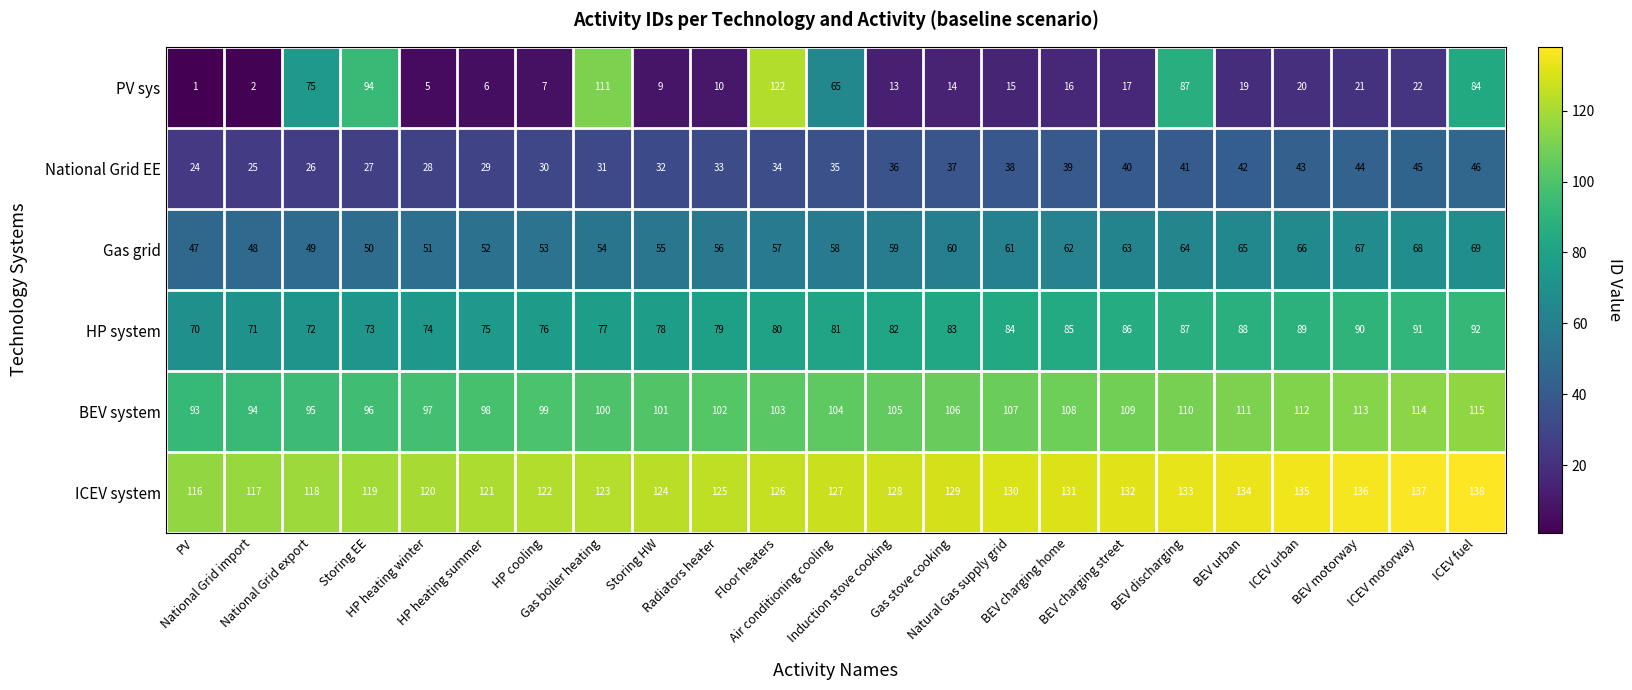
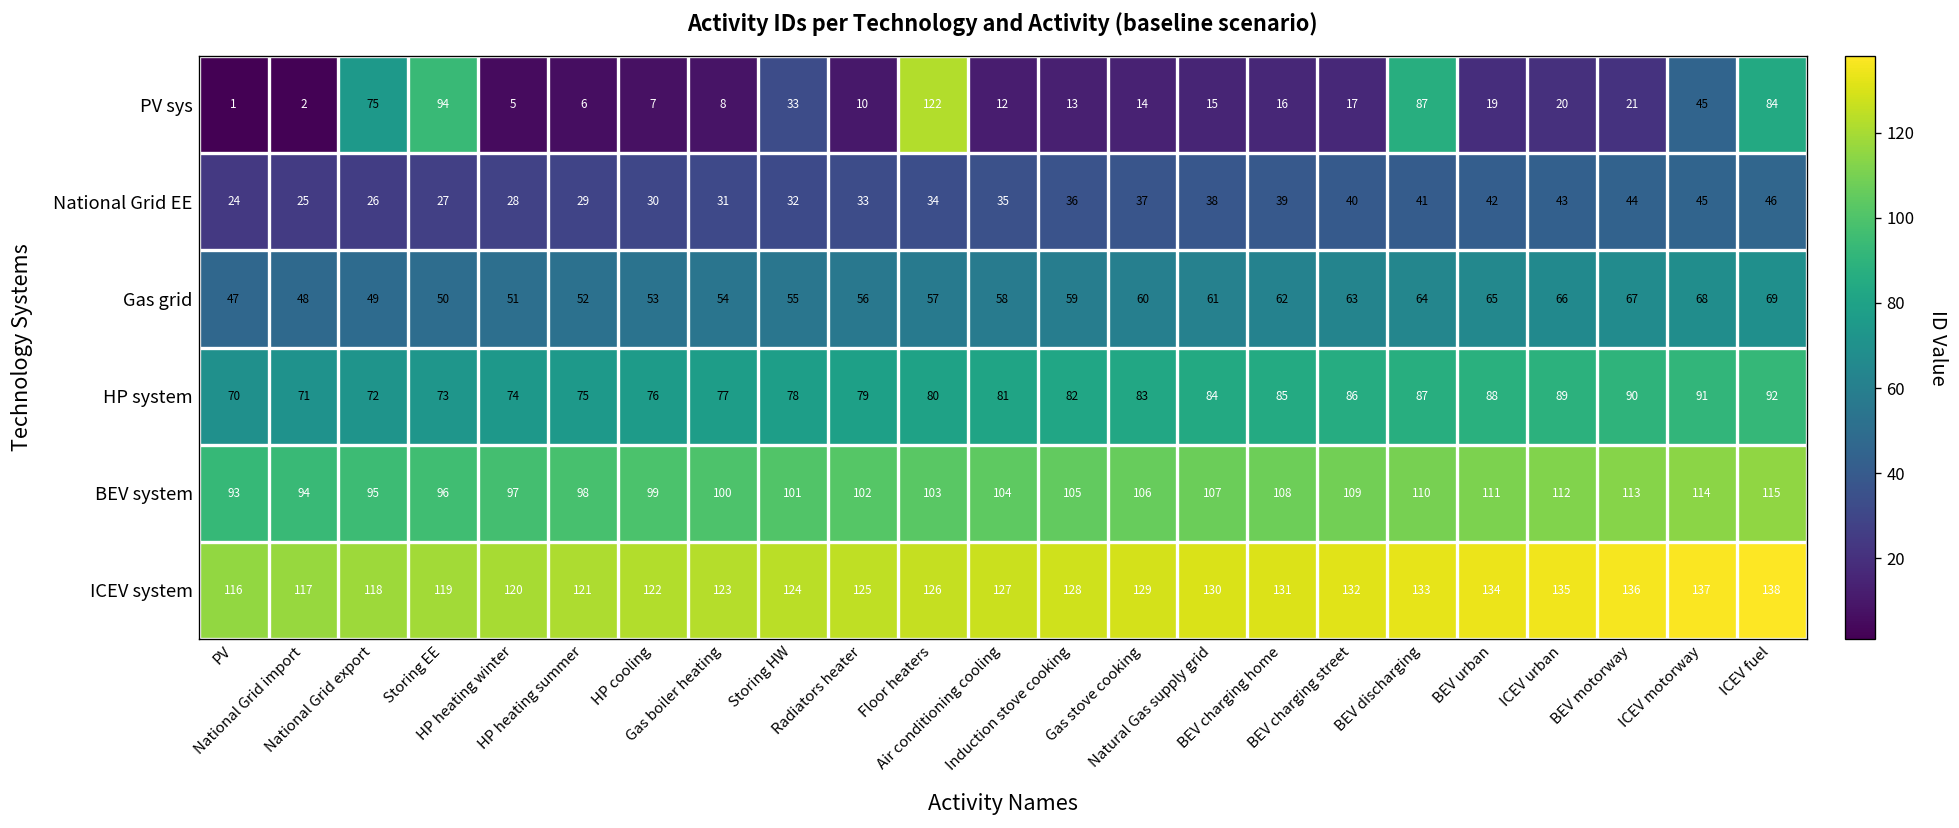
  {
    "PV sys": {
      "PV": 1,
      "National Grid import": 2,
      "National Grid export": 75,
      "Storing EE": 94,
      "HP heating winter": 5,
      "HP heating summer": 6,
      "HP cooling": 7,
-     "Gas boiler heating": 111,
-     "Storing HW": 9,
+     "Gas boiler heating": 8,
+     "Storing HW": 33,
      "Radiators heater": 10,
      "Floor heaters": 122,
-     "Air conditioning cooling": 65,
+     "Air conditioning cooling": 12,
      "Induction stove cooking": 13,
      "Gas stove cooking": 14,
      "Natural Gas supply grid": 15,
      "BEV charging home": 16,
      "BEV charging street": 17,
      "BEV discharging": 87,
      "BEV urban": 19,
      "ICEV urban": 20,
      "BEV motorway": 21,
-     "ICEV motorway": 22,
+     "ICEV motorway": 45,
      "ICEV fuel": 84
    },
    "National Grid EE": {
      "PV": 24,
      "National Grid import": 25,
      "National Grid export": 26,
      "Storing EE": 27,
      "HP heating winter": 28,
      "HP heating summer": 29,
      "HP cooling": 30,
      "Gas boiler heating": 31,
      "Storing HW": 32,
      "Radiators heater": 33,
      "Floor heaters": 34,
      "Air conditioning cooling": 35,
      "Induction stove cooking": 36,
      "Gas stove cooking": 37,
      "Natural Gas supply grid": 38,
      "BEV charging home": 39,
      "BEV charging street": 40,
      "BEV discharging": 41,
      "BEV urban": 42,
      "ICEV urban": 43,
      "BEV motorway": 44,
      "ICEV motorway": 45,
      "ICEV fuel": 46
    },
    "Gas grid": {
      "PV": 47,
      "National Grid import": 48,
      "National Grid export": 49,
      "Storing EE": 50,
      "HP heating winter": 51,
      "HP heating summer": 52,
      "HP cooling": 53,
      "Gas boiler heating": 54,
      "Storing HW": 55,
      "Radiators heater": 56,
      "Floor heaters": 57,
      "Air conditioning cooling": 58,
      "Induction stove cooking": 59,
      "Gas stove cooking": 60,
      "Natural Gas supply grid": 61,
      "BEV charging home": 62,
      "BEV charging street": 63,
      "BEV discharging": 64,
      "BEV urban": 65,
      "ICEV urban": 66,
      "BEV motorway": 67,
      "ICEV motorway": 68,
      "ICEV fuel": 69
    },
    "HP system": {
      "PV": 70,
      "National Grid import": 71,
      "National Grid export": 72,
      "Storing EE": 73,
      "HP heating winter": 74,
      "HP heating summer": 75,
      "HP cooling": 76,
      "Gas boiler heating": 77,
      "Storing HW": 78,
      "Radiators heater": 79,
      "Floor heaters": 80,
      "Air conditioning cooling": 81,
      "Induction stove cooking": 82,
      "Gas stove cooking": 83,
      "Natural Gas supply grid": 84,
      "BEV charging home": 85,
      "BEV charging street": 86,
      "BEV discharging": 87,
      "BEV urban": 88,
      "ICEV urban": 89,
      "BEV motorway": 90,
      "ICEV motorway": 91,
      "ICEV fuel": 92
    },
    "BEV system": {
      "PV": 93,
      "National Grid import": 94,
      "National Grid export": 95,
      "Storing EE": 96,
      "HP heating winter": 97,
      "HP heating summer": 98,
      "HP cooling": 99,
      "Gas boiler heating": 100,
      "Storing HW": 101,
      "Radiators heater": 102,
      "Floor heaters": 103,
      "Air conditioning cooling": 104,
      "Induction stove cooking": 105,
      "Gas stove cooking": 106,
      "Natural Gas supply grid": 107,
      "BEV charging home": 108,
      "BEV charging street": 109,
      "BEV discharging": 110,
      "BEV urban": 111,
      "ICEV urban": 112,
      "BEV motorway": 113,
      "ICEV motorway": 114,
      "ICEV fuel": 115
    },
    "ICEV system": {
      "PV": 116,
      "National Grid import": 117,
      "National Grid export": 118,
      "Storing EE": 119,
      "HP heating winter": 120,
      "HP heating summer": 121,
      "HP cooling": 122,
      "Gas boiler heating": 123,
      "Storing HW": 124,
      "Radiators heater": 125,
      "Floor heaters": 126,
      "Air conditioning cooling": 127,
      "Induction stove cooking": 128,
      "Gas stove cooking": 129,
      "Natural Gas supply grid": 130,
      "BEV charging home": 131,
      "BEV charging street": 132,
      "BEV discharging": 133,
      "BEV urban": 134,
      "ICEV urban": 135,
      "BEV motorway": 136,
      "ICEV motorway": 137,
      "ICEV fuel": 138
    }
  }
